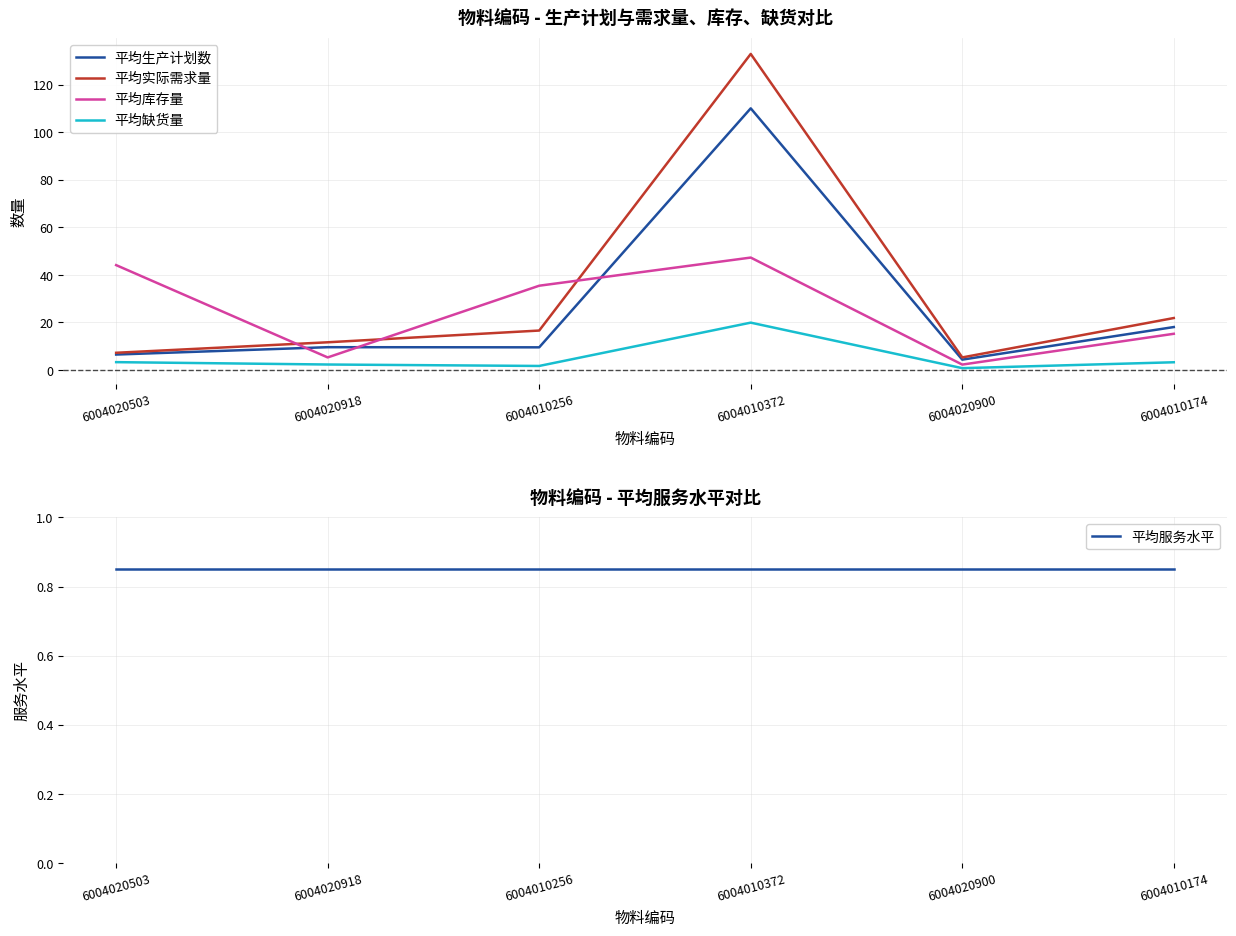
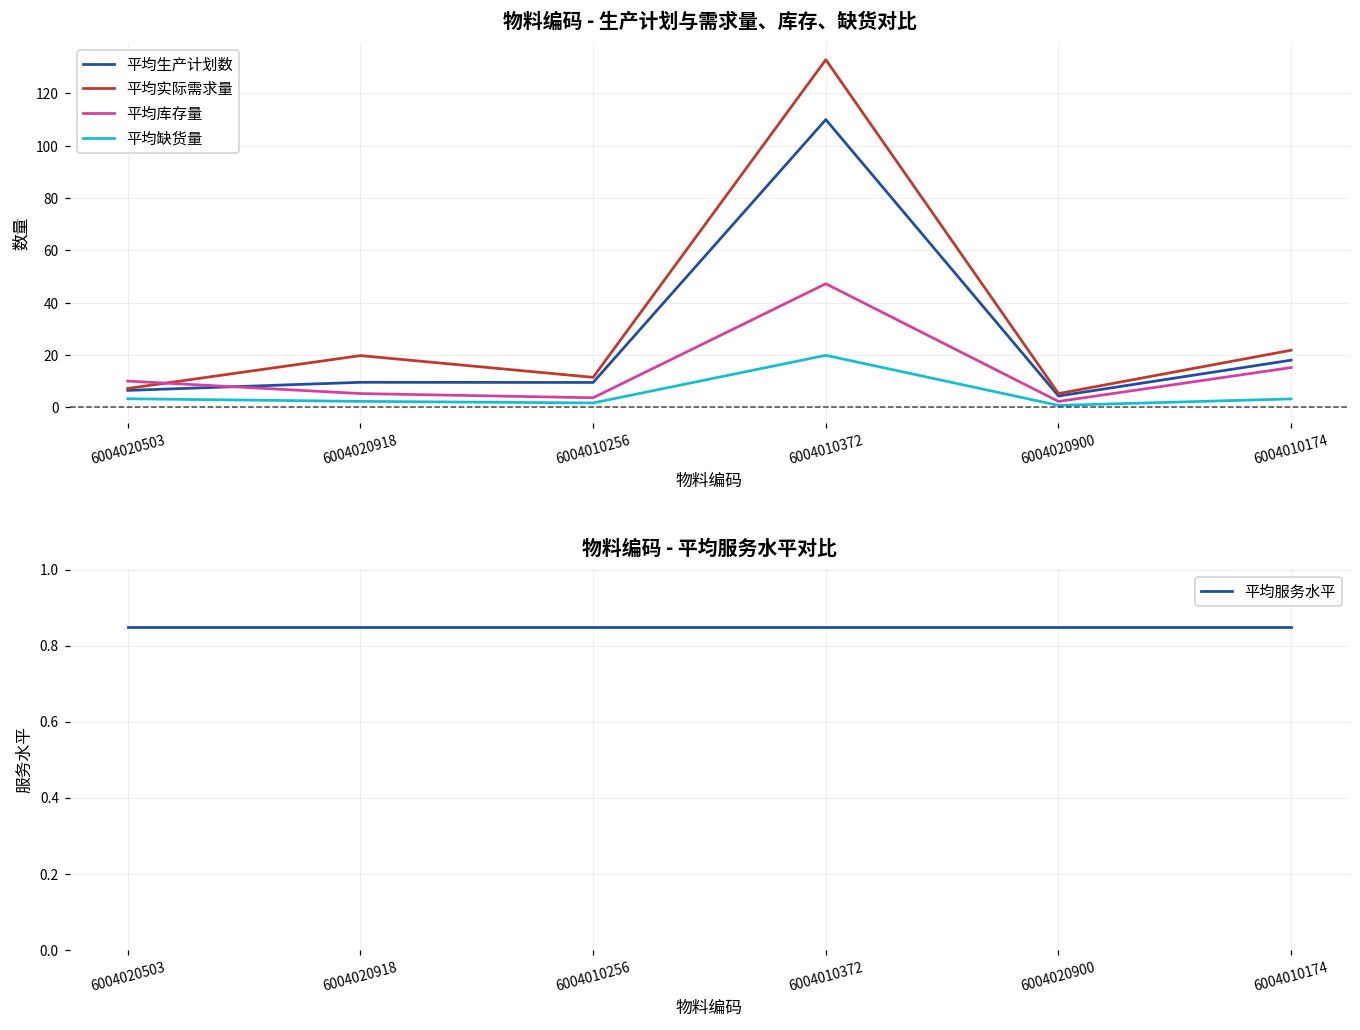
  {
    "物料编码 - 生产计划与需求量、库存、缺货对比": {
      "平均生产计划数": {
        "6004020918": 10,
        "6004010256": 10,
        "6004010372": 110,
        "6004010174": 18
      },
      "平均实际需求量": {
-       "6004020918": 12,
-       "6004010256": 17,
+       "6004020918": 20,
+       "6004010256": 12,
        "6004010372": 133,
        "6004010174": 22
      },
      "平均库存量": {
-       "6004020503": 44,
+       "6004020503": 10,
        "6004020918": 5,
-       "6004010256": 35,
+       "6004010256": 4,
        "6004010372": 47,
        "6004020900": 2,
        "6004010174": 15
      },
      "平均缺货量": {
        "6004020503": 3,
        "6004020918": 2,
        "6004010256": 2,
        "6004010372": 20,
        "6004020900": 1,
        "6004010174": 3
      }
    },
    "物料编码 - 平均服务水平对比": {
      "6004020503": 0.85,
      "6004020918": 0.85,
      "6004010256": 0.85,
      "6004010372": 0.85,
      "6004020900": 0.85,
      "6004010174": 0.85
    }
  }
